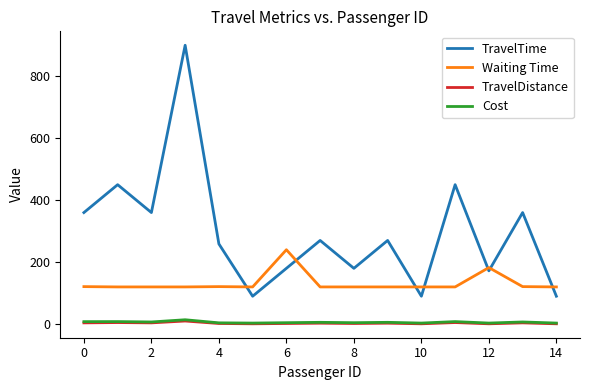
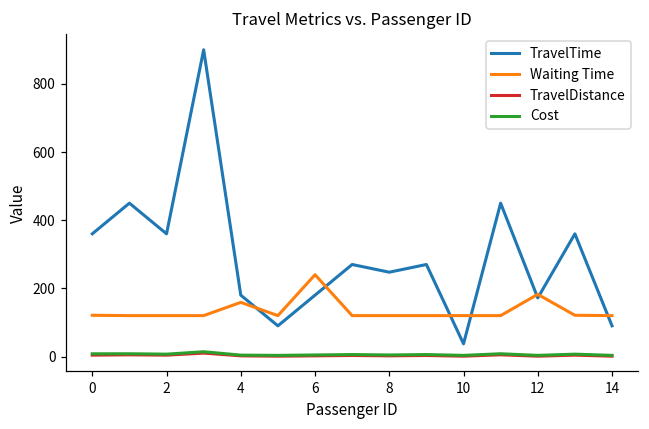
  {
    "TravelTime": {
      "0": 360,
      "2": 360,
-     "4": 260,
+     "4": 180,
      "6": 180,
-     "8": 180,
-     "10": 90,
+     "8": 250,
+     "10": 40,
      "12": 170,
      "14": 90
    },
    "Waiting Time": {
      "0": 120,
      "2": 120,
-     "4": 120,
+     "4": 160,
      "6": 240,
      "8": 120,
      "10": 120,
      "12": 180,
      "14": 120
    }
  }
